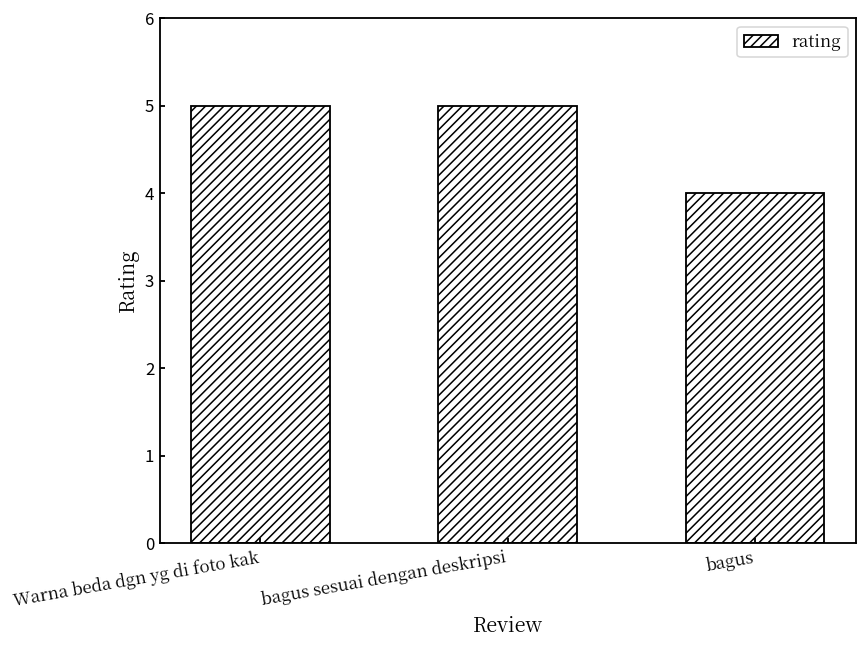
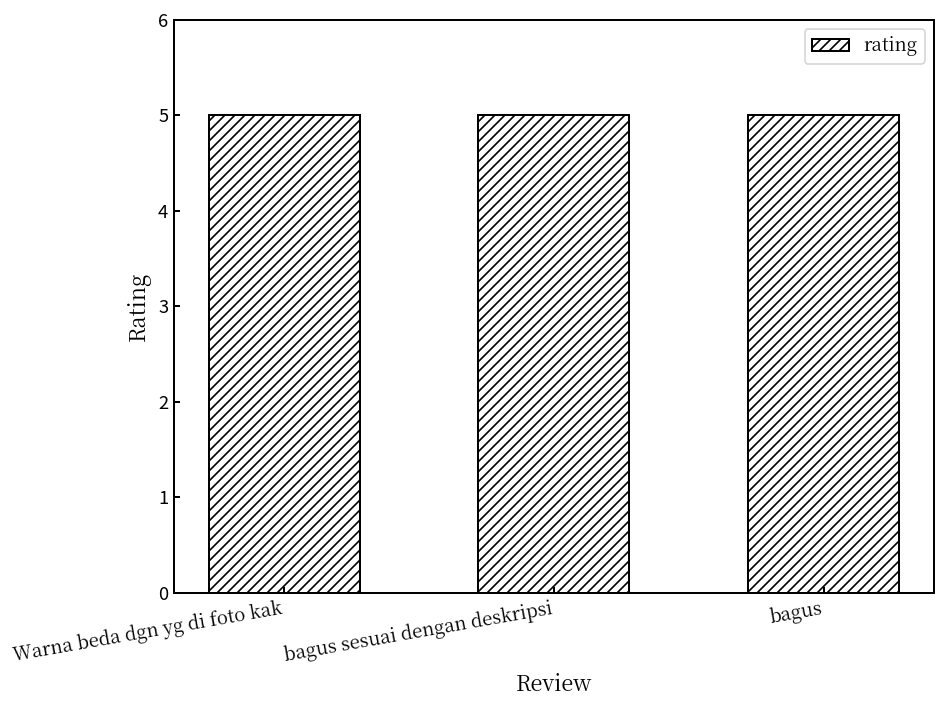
  {
    "Warna beda dgn yg di foto kak": 5,
    "bagus sesuai dengan deskripsi": 5,
-   "bagus": 4
+   "bagus": 5
  }
